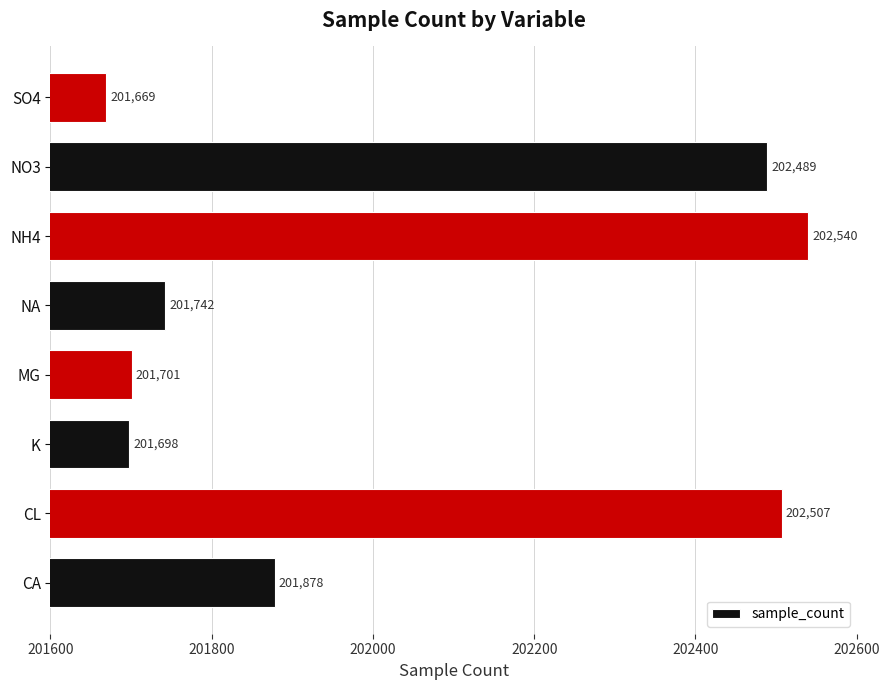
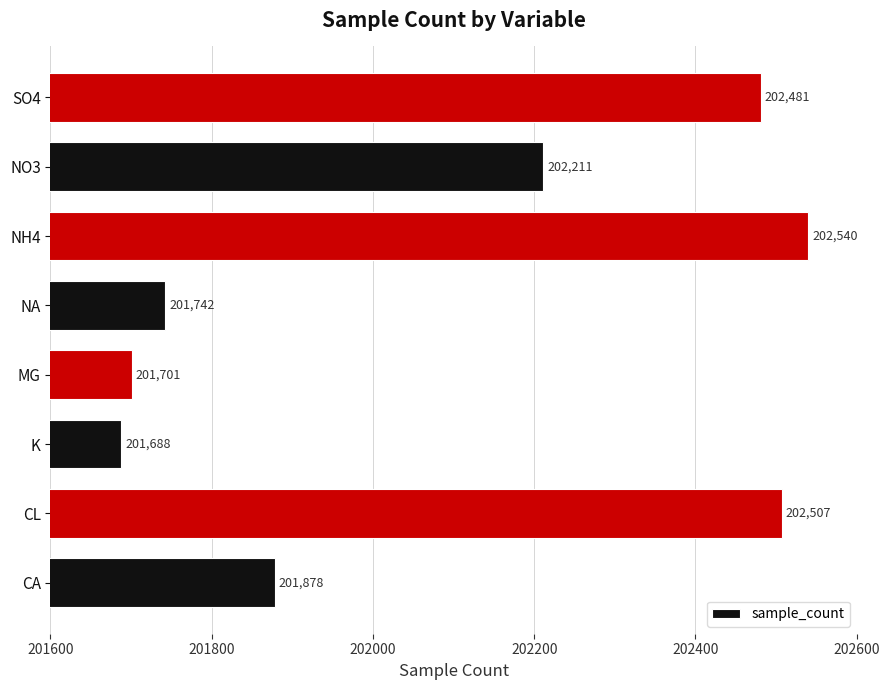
  {
-   "SO4": "201,669",
-   "NO3": "202,489",
+   "SO4": "202,481",
+   "NO3": "202,211",
    "NH4": "202,540",
    "NA": "201,742",
    "MG": "201,701",
-   "K": "201,698",
+   "K": "201,688",
    "CL": "202,507",
    "CA": "201,878"
  }
